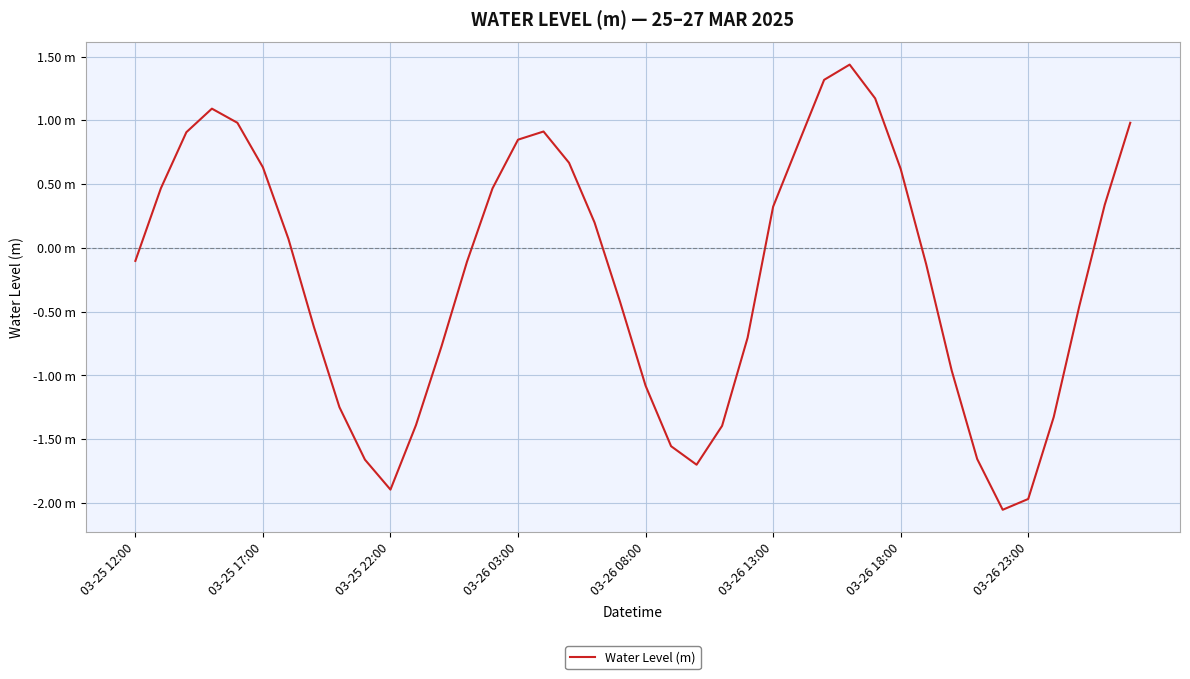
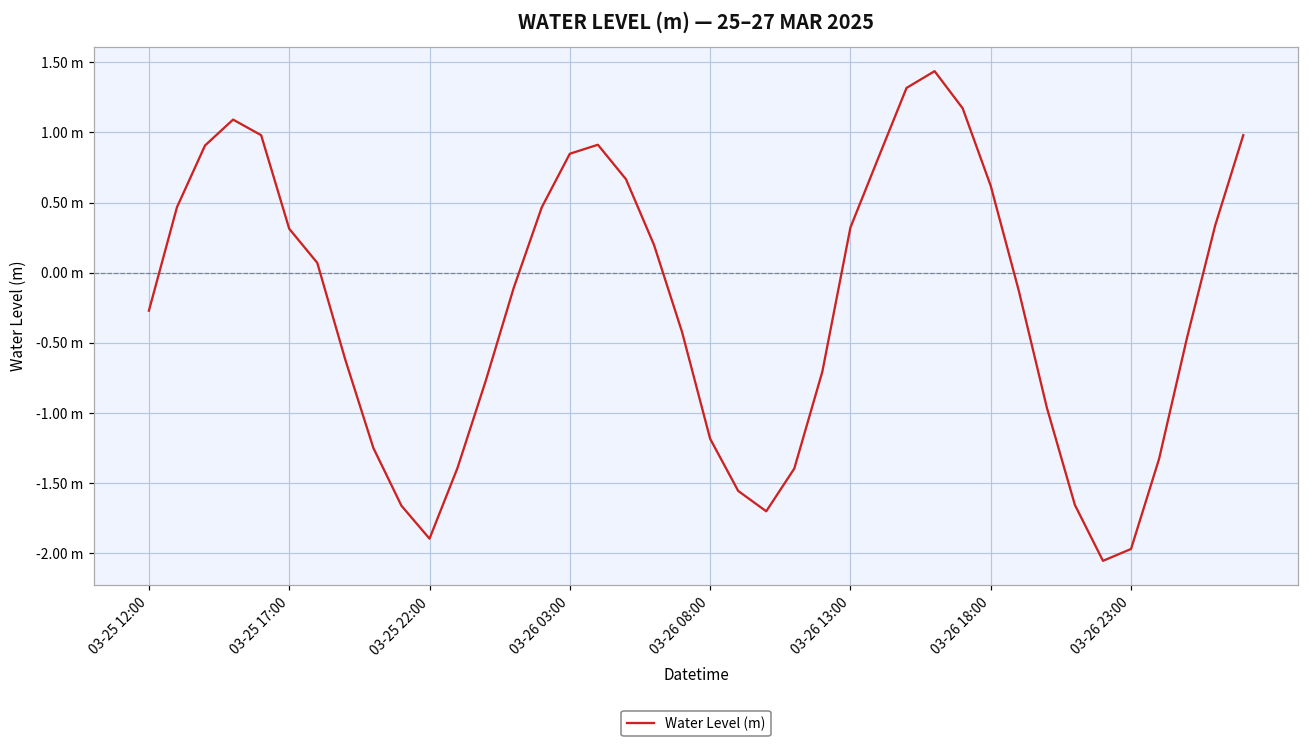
  {
-   "03-25 12:00": "-0.10 m",
-   "03-25 17:00": "0.63 m",
+   "03-25 12:00": "-0.27 m",
+   "03-25 17:00": "0.31 m",
    "03-25 22:00": "-1.90 m",
    "03-26 03:00": "0.85 m",
-   "03-26 08:00": "-1.08 m",
+   "03-26 08:00": "-1.18 m",
    "03-26 13:00": "0.32 m",
    "03-26 18:00": "0.62 m",
    "03-26 23:00": "-1.97 m"
  }
